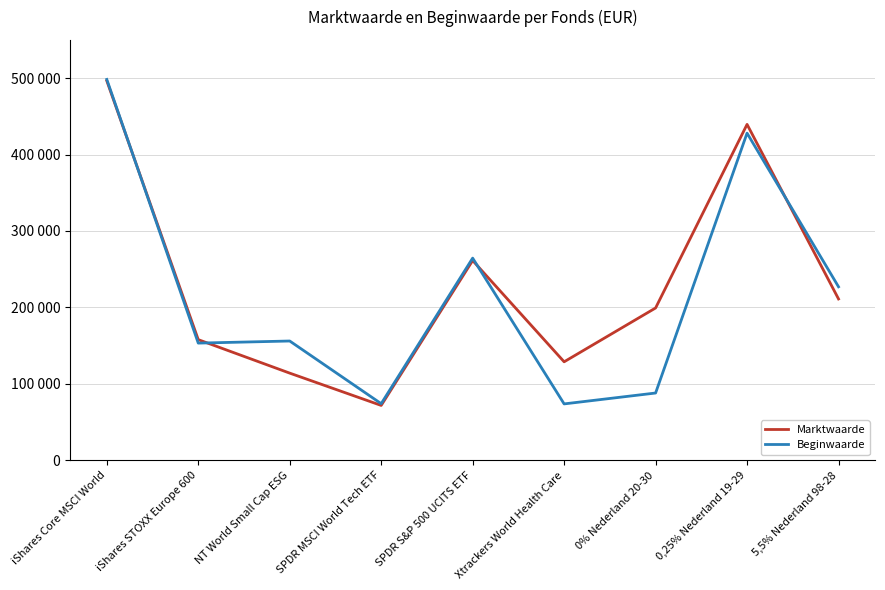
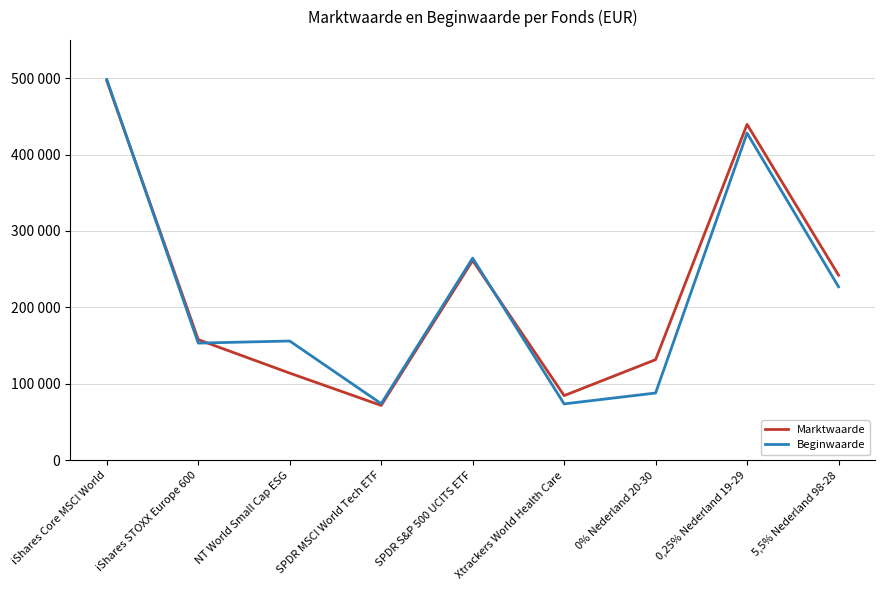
  {
    "Marktwaarde": {
      "iShares STOXX Europe 600": 160000,
      "NT World Small Cap ESG": 110000,
-     "Xtrackers World Health Care": 130000,
-     "0% Nederland 20-30": 200000,
+     "Xtrackers World Health Care": 80000,
+     "0% Nederland 20-30": 130000,
      "0,25% Nederland 19-29": 440000,
-     "5,5% Nederland 98-28": 210000
+     "5,5% Nederland 98-28": 240000
    },
    "Beginwaarde": {
      "iShares STOXX Europe 600": 150000,
      "NT World Small Cap ESG": 160000,
      "Xtrackers World Health Care": 70000,
      "0% Nederland 20-30": 90000,
      "0,25% Nederland 19-29": 430000,
      "5,5% Nederland 98-28": 230000
    }
  }
